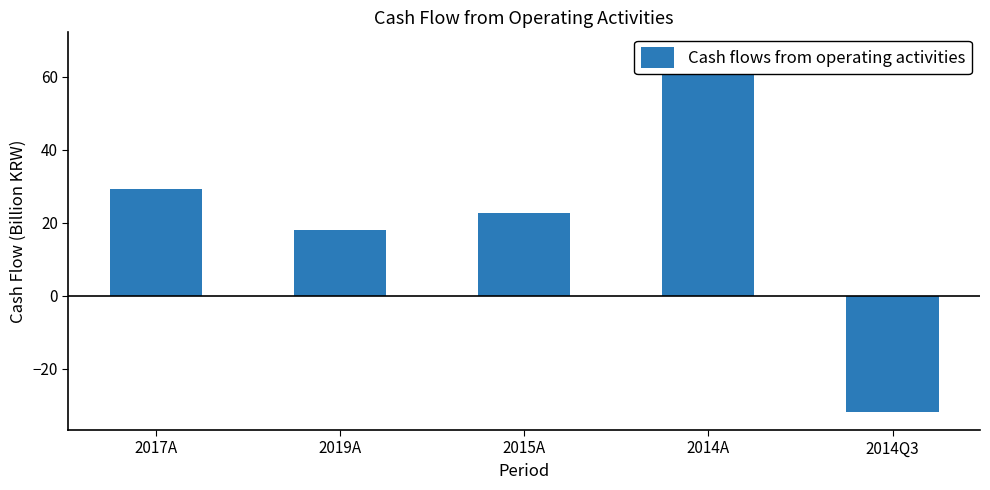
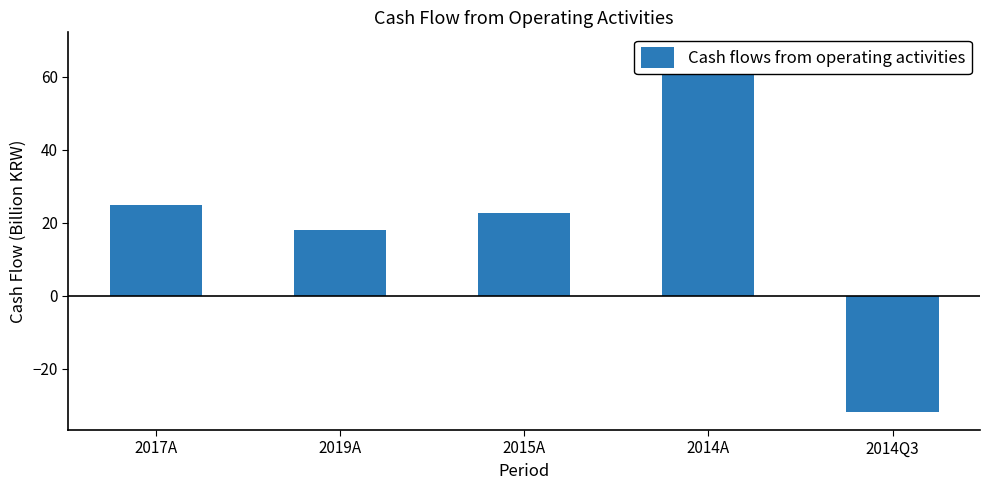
  {
-   "2017A": 29,
+   "2017A": 25,
    "2019A": 18,
    "2015A": 23,
    "2014Q3": -32
  }
